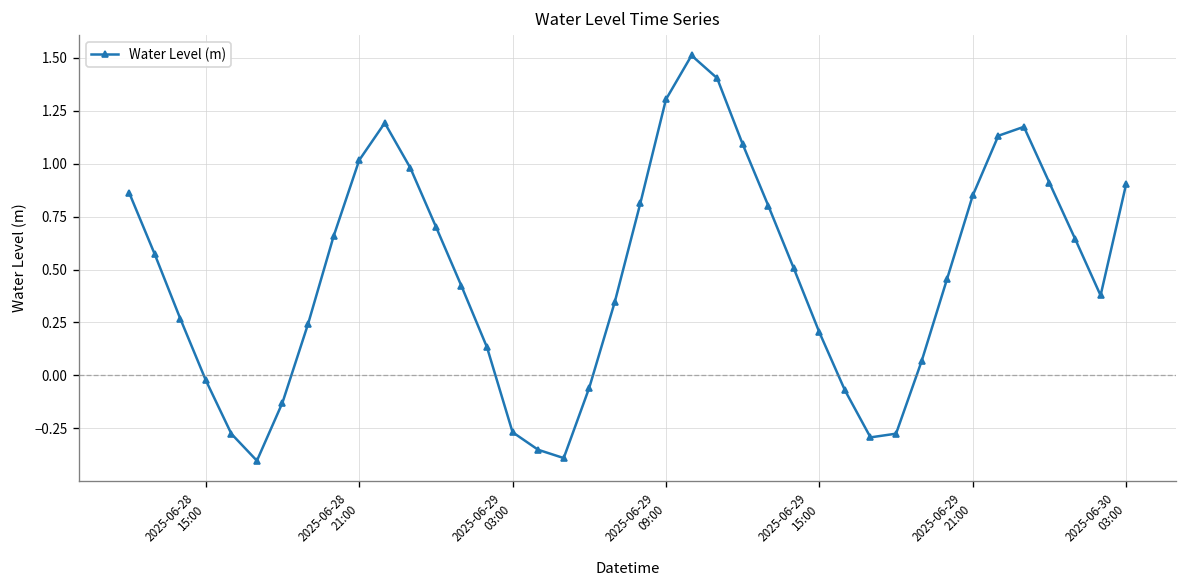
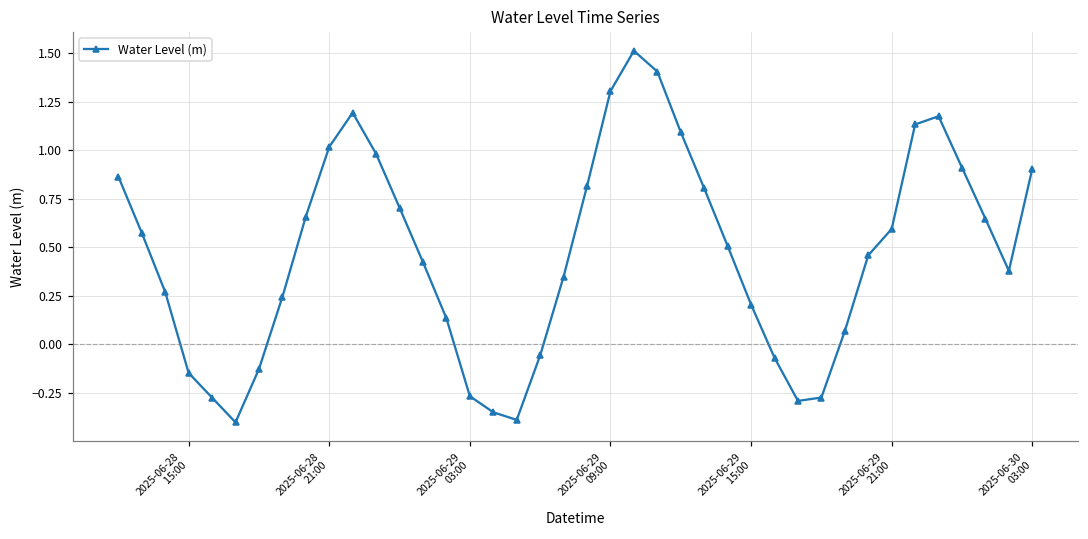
  {
-   "2025-06-28 15:00": -0.02,
+   "2025-06-28 15:00": -0.15,
    "2025-06-28 21:00": 1.02,
    "2025-06-29 03:00": -0.27,
    "2025-06-29 09:00": 1.30,
    "2025-06-29 15:00": 0.20,
-   "2025-06-29 21:00": 0.85,
+   "2025-06-29 21:00": 0.59,
    "2025-06-30 03:00": 0.90
  }
